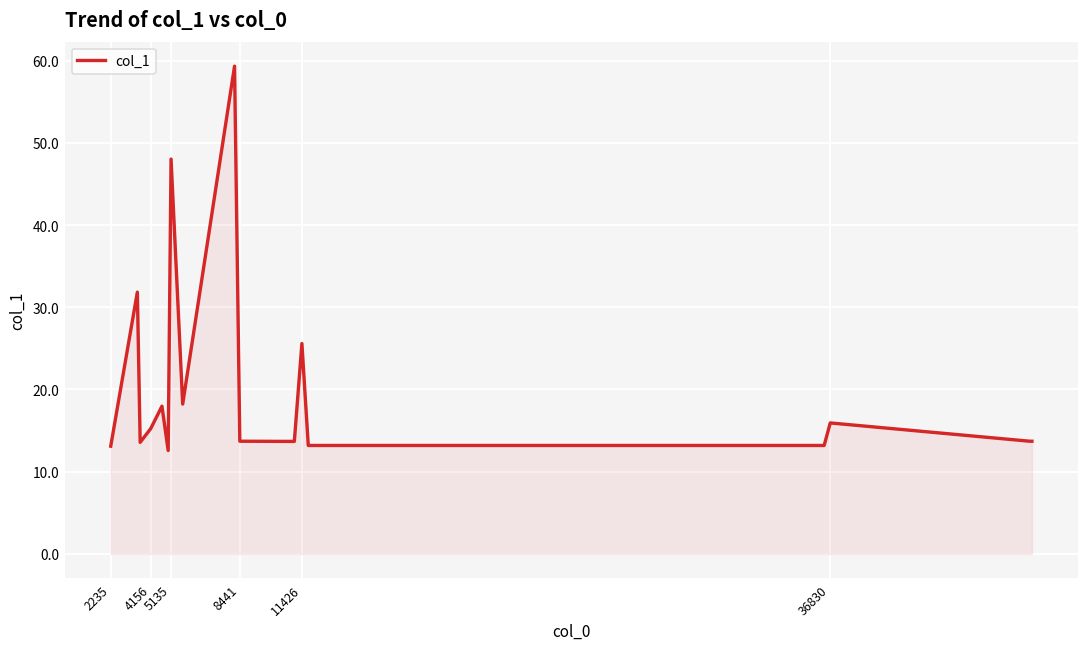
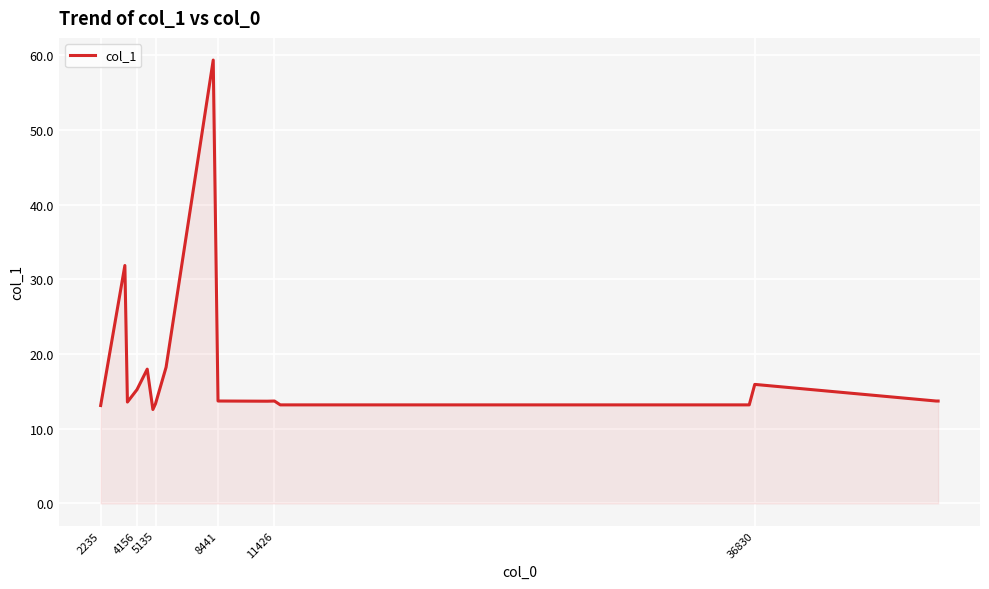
  {
    "2235": 13,
    "4156": 15,
-   "5135": 48,
+   "5135": 13,
    "8441": 14,
-   "11426": 26,
+   "11426": 14,
    "36830": 16
  }
